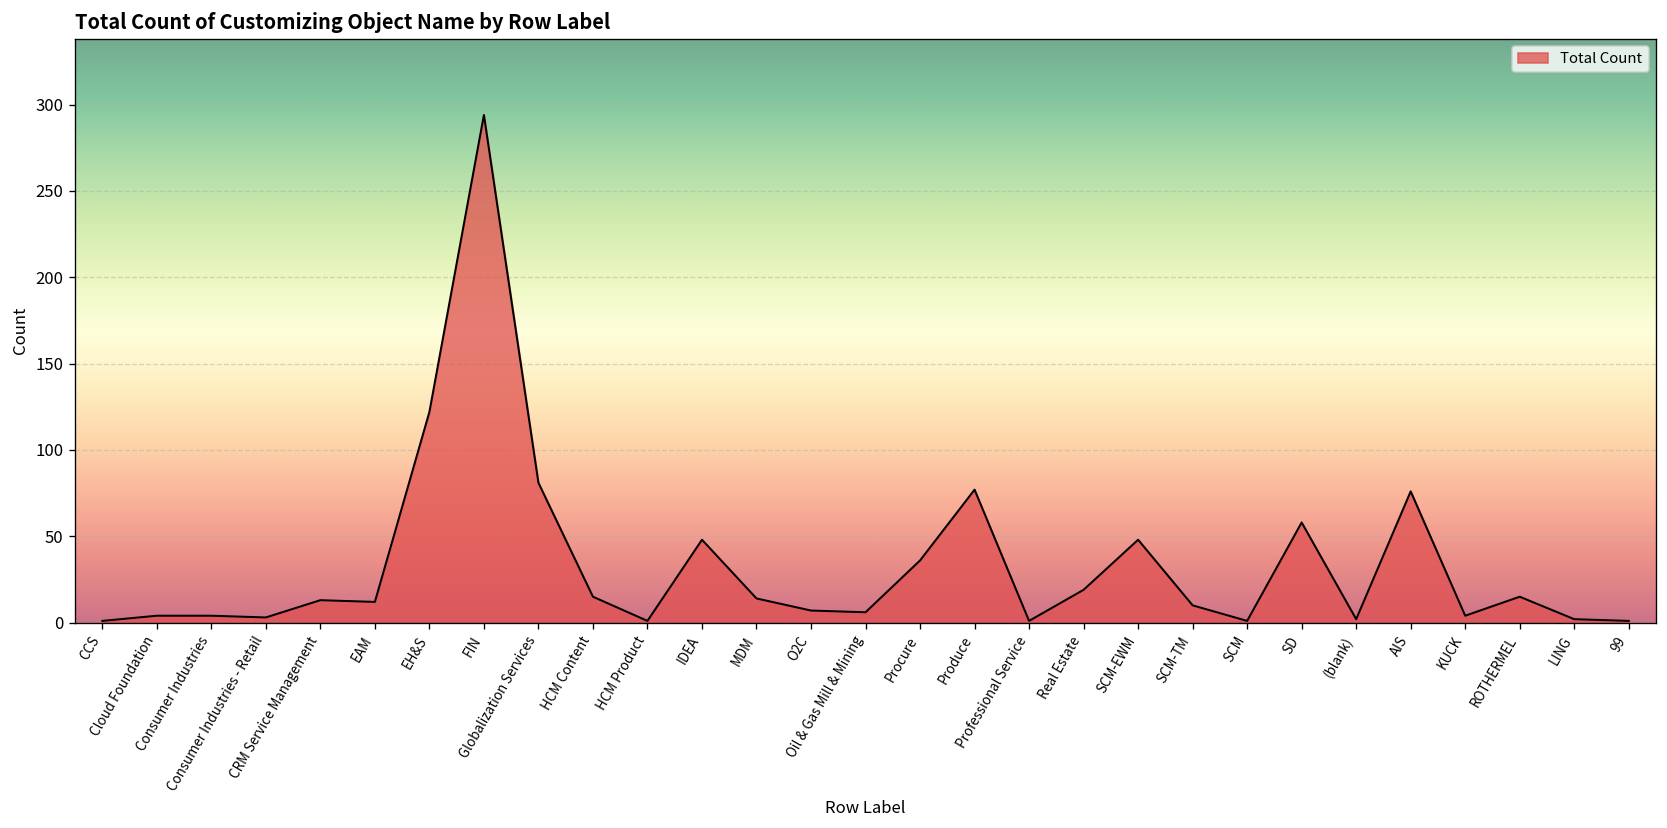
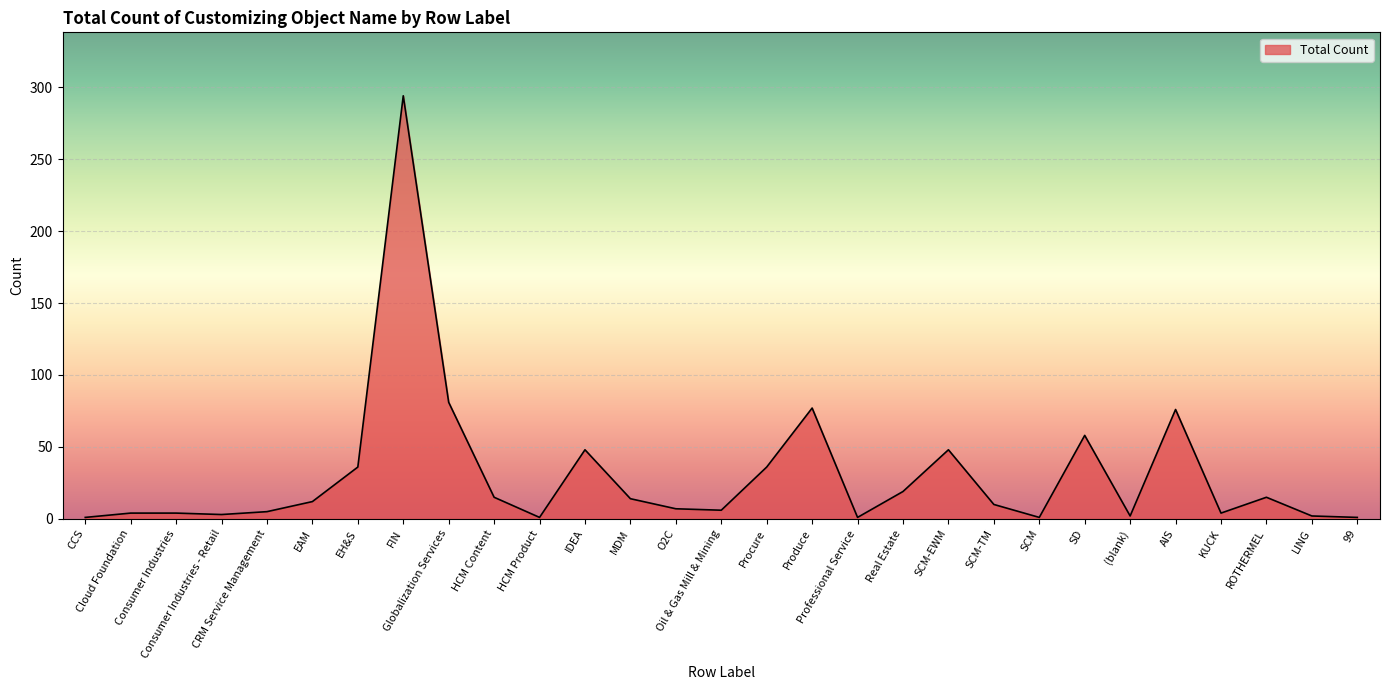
  {
    "CCS": 1,
    "Cloud Foundation": 4,
    "Consumer Industries": 4,
    "Consumer Industries - Retail": 3,
-   "CRM Service Management": 13,
+   "CRM Service Management": 5,
    "EAM": 12,
-   "EH&S": 122,
+   "EH&S": 36,
    "FIN": 294,
    "Globalization Services": 81,
    "HCM Content": 15,
    "HCM Product": 1,
    "IDEA": 48,
    "MDM": 14,
    "O2C": 7,
    "Oil & Gas Mill & Mining": 6,
    "Procure": 36,
    "Produce": 77,
    "Professional Service": 1,
    "Real Estate": 19,
    "SCM-EWM": 48,
    "SCM-TM": 10,
    "SCM": 1,
    "SD": 58,
    "(blank)": 2,
    "AIS": 76,
    "KUCK": 4,
    "ROTHERMEL": 15,
    "LING": 2,
    "99": 1
  }
